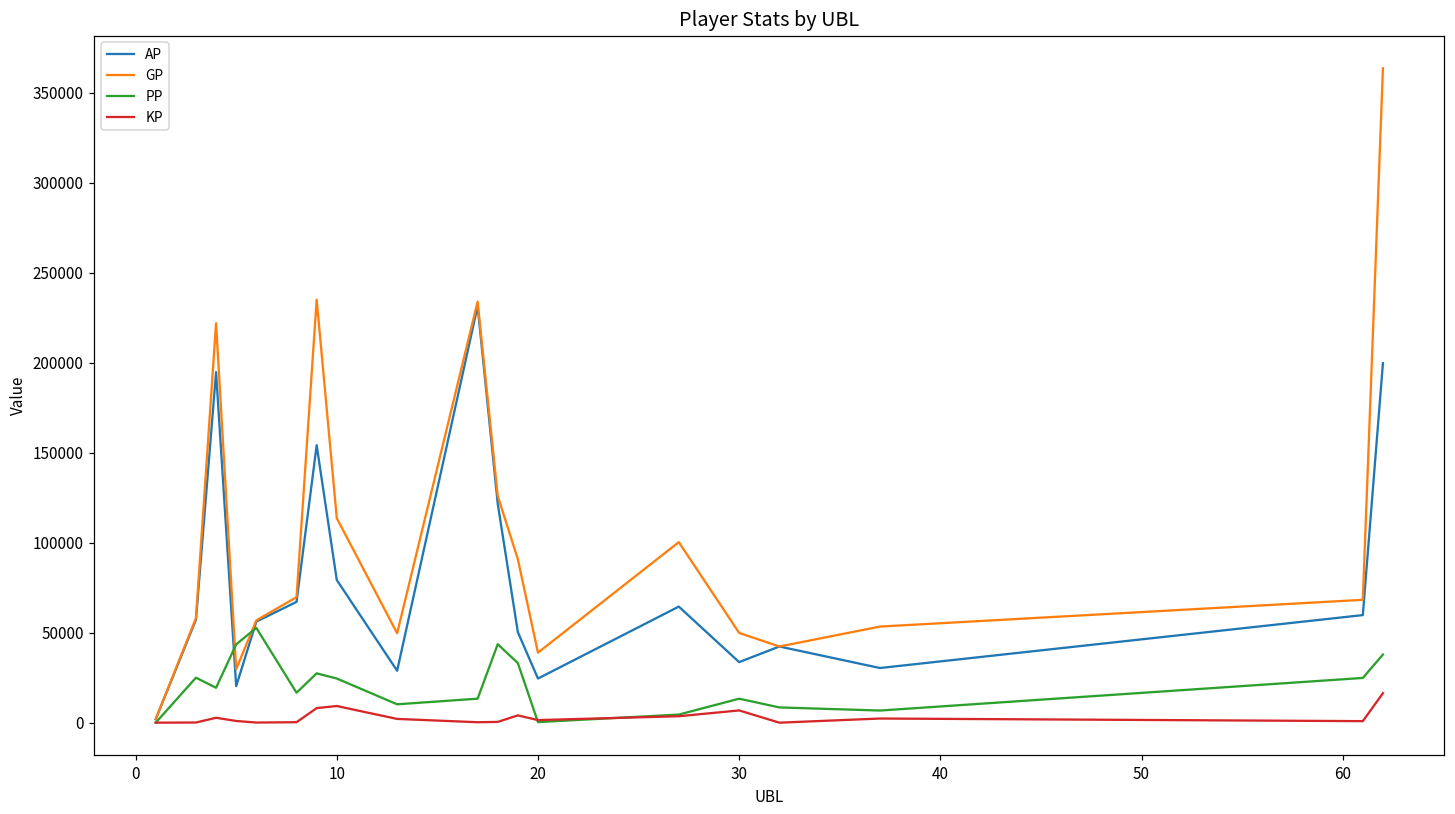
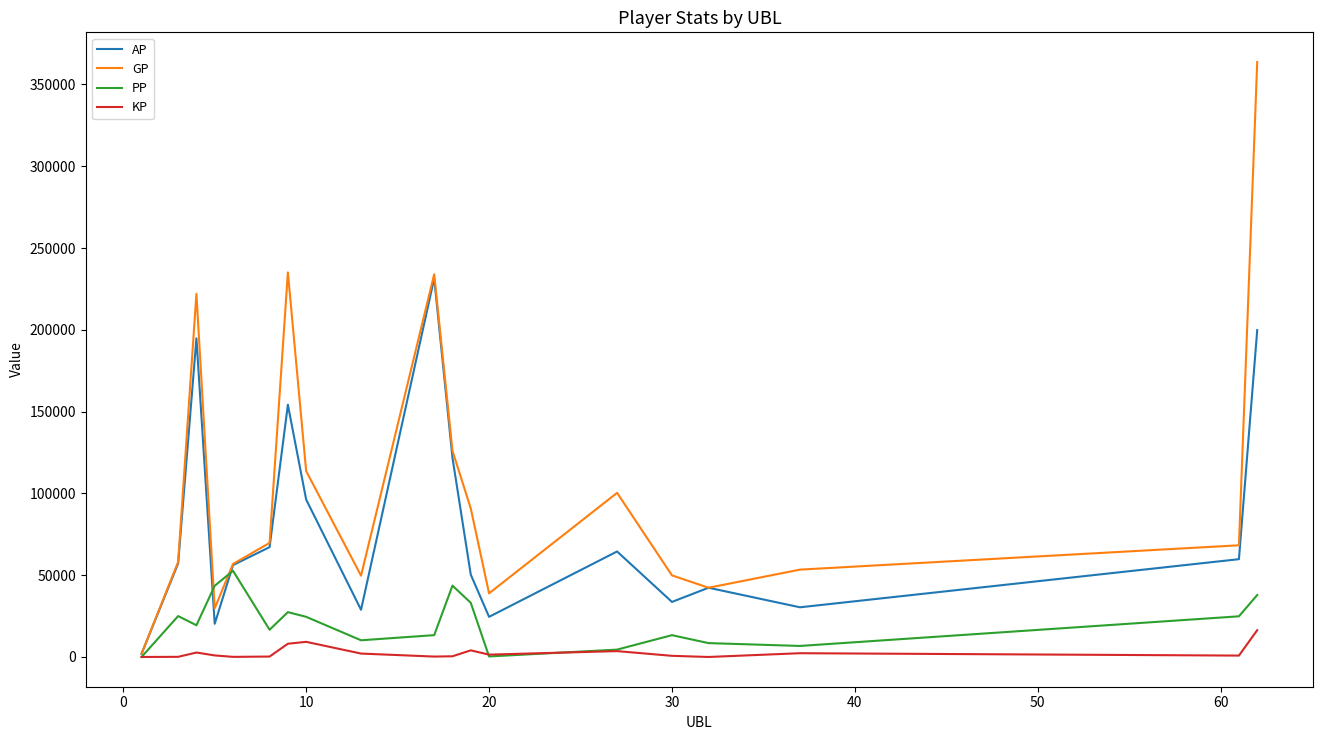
  {
    "AP": {
-     "10": 79000,
+     "10": 96000,
      "20": 25000,
      "30": 34000
    },
    "GP": {
      "10": 114000,
      "20": 39000,
      "30": 50000
    },
    "PP": {
      "10": 25000,
      "30": 13000
    },
    "KP": {
      "10": 9000,
-     "30": 7000
+     "30": 1000
    }
  }
